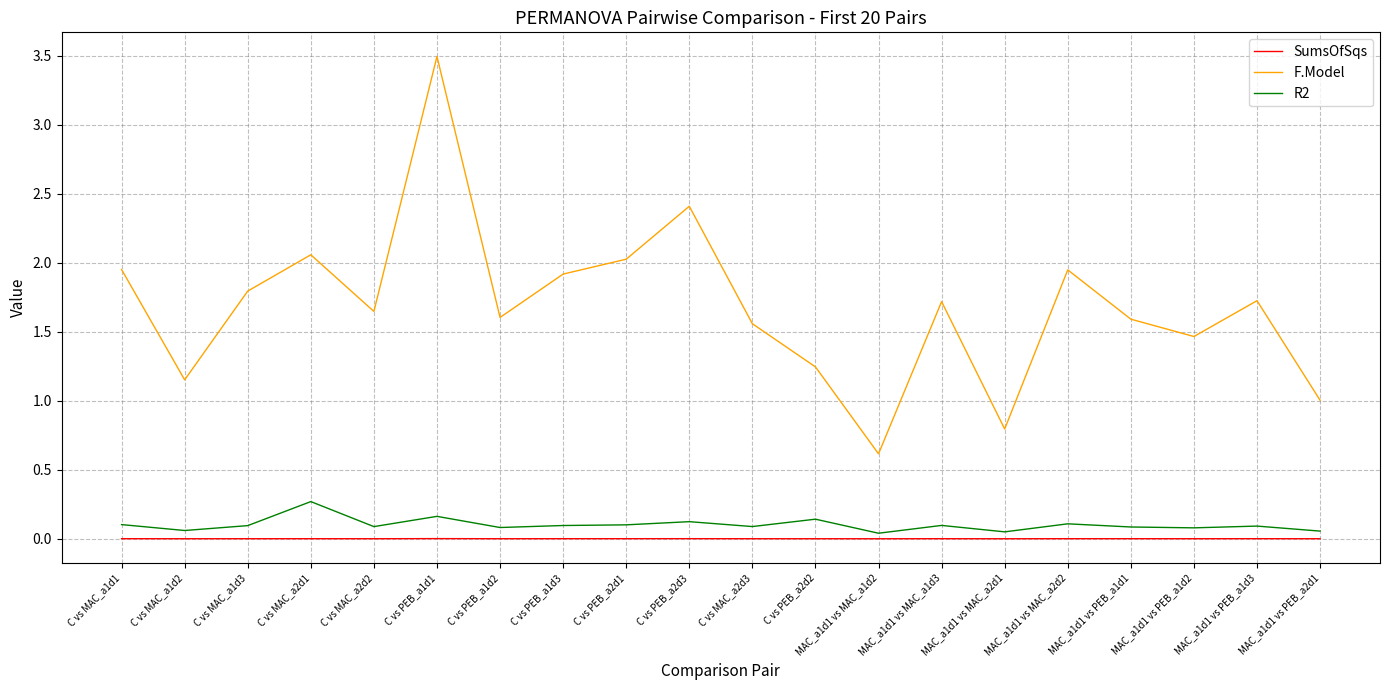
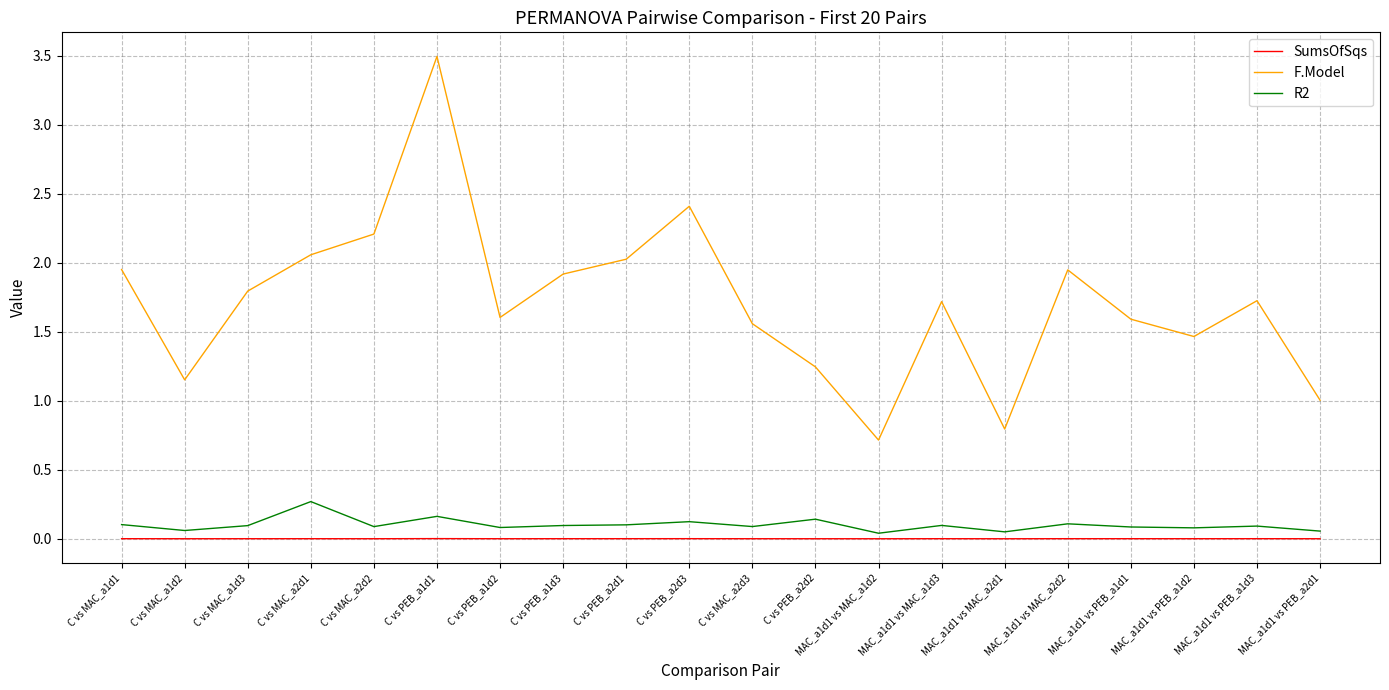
  {
    "SumsOfSqs": {
      "C vs MAC_a1d1": 0.00,
      "C vs MAC_a1d2": 0.00,
      "C vs MAC_a1d3": 0.00,
      "C vs MAC_a2d1": 0.00,
      "C vs MAC_a2d2": 0.00,
      "C vs PEB_a1d1": 0.00,
      "C vs PEB_a1d2": 0.00,
      "C vs PEB_a1d3": 0.00,
      "C vs PEB_a2d1": 0.00,
      "C vs PEB_a2d3": 0.00,
      "C vs MAC_a2d3": 0.00,
      "C vs PEB_a2d2": 0.00,
      "MAC_a1d1 vs MAC_a1d2": 0.00,
      "MAC_a1d1 vs MAC_a1d3": 0.00,
      "MAC_a1d1 vs MAC_a2d1": 0.00,
      "MAC_a1d1 vs MAC_a2d2": 0.00,
      "MAC_a1d1 vs PEB_a1d1": 0.00,
      "MAC_a1d1 vs PEB_a1d2": 0.00,
      "MAC_a1d1 vs PEB_a1d3": 0.00,
      "MAC_a1d1 vs PEB_a2d1": 0.00
    },
    "F.Model": {
      "C vs MAC_a1d1": 1.95,
      "C vs MAC_a1d2": 1.15,
      "C vs MAC_a1d3": 1.80,
      "C vs MAC_a2d1": 2.06,
-     "C vs MAC_a2d2": 1.65,
+     "C vs MAC_a2d2": 2.21,
      "C vs PEB_a1d1": 3.50,
      "C vs PEB_a1d2": 1.60,
      "C vs PEB_a1d3": 1.92,
      "C vs PEB_a2d1": 2.03,
      "C vs PEB_a2d3": 2.41,
      "C vs MAC_a2d3": 1.56,
      "C vs PEB_a2d2": 1.25,
-     "MAC_a1d1 vs MAC_a1d2": 0.62,
+     "MAC_a1d1 vs MAC_a1d2": 0.72,
      "MAC_a1d1 vs MAC_a1d3": 1.72,
      "MAC_a1d1 vs MAC_a2d1": 0.80,
      "MAC_a1d1 vs MAC_a2d2": 1.95,
      "MAC_a1d1 vs PEB_a1d1": 1.59,
      "MAC_a1d1 vs PEB_a1d2": 1.47,
      "MAC_a1d1 vs PEB_a1d3": 1.73,
      "MAC_a1d1 vs PEB_a2d1": 1.00
    },
    "R2": {
      "C vs MAC_a1d1": 0.10,
      "C vs MAC_a1d2": 0.06,
      "C vs MAC_a1d3": 0.10,
      "C vs MAC_a2d1": 0.27,
      "C vs MAC_a2d2": 0.09,
      "C vs PEB_a1d1": 0.16,
      "C vs PEB_a1d2": 0.08,
      "C vs PEB_a1d3": 0.10,
      "C vs PEB_a2d1": 0.10,
      "C vs PEB_a2d3": 0.12,
      "C vs MAC_a2d3": 0.09,
      "C vs PEB_a2d2": 0.14,
      "MAC_a1d1 vs MAC_a1d2": 0.04,
      "MAC_a1d1 vs MAC_a1d3": 0.10,
      "MAC_a1d1 vs MAC_a2d1": 0.05,
      "MAC_a1d1 vs MAC_a2d2": 0.11,
      "MAC_a1d1 vs PEB_a1d1": 0.09,
      "MAC_a1d1 vs PEB_a1d2": 0.08,
      "MAC_a1d1 vs PEB_a1d3": 0.09,
      "MAC_a1d1 vs PEB_a2d1": 0.06
    }
  }
